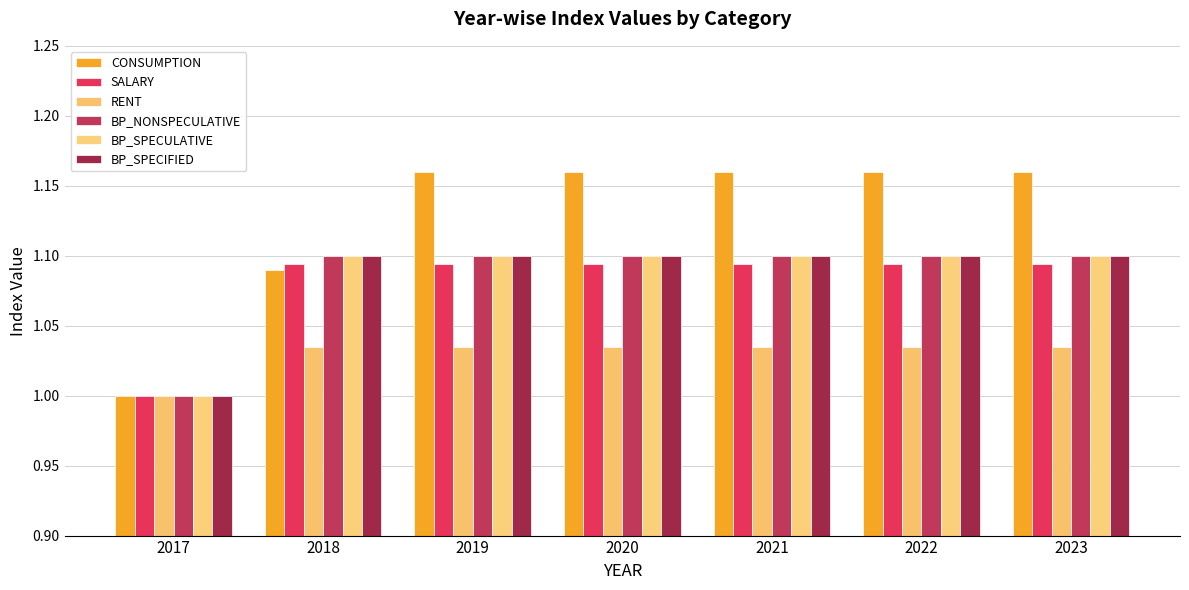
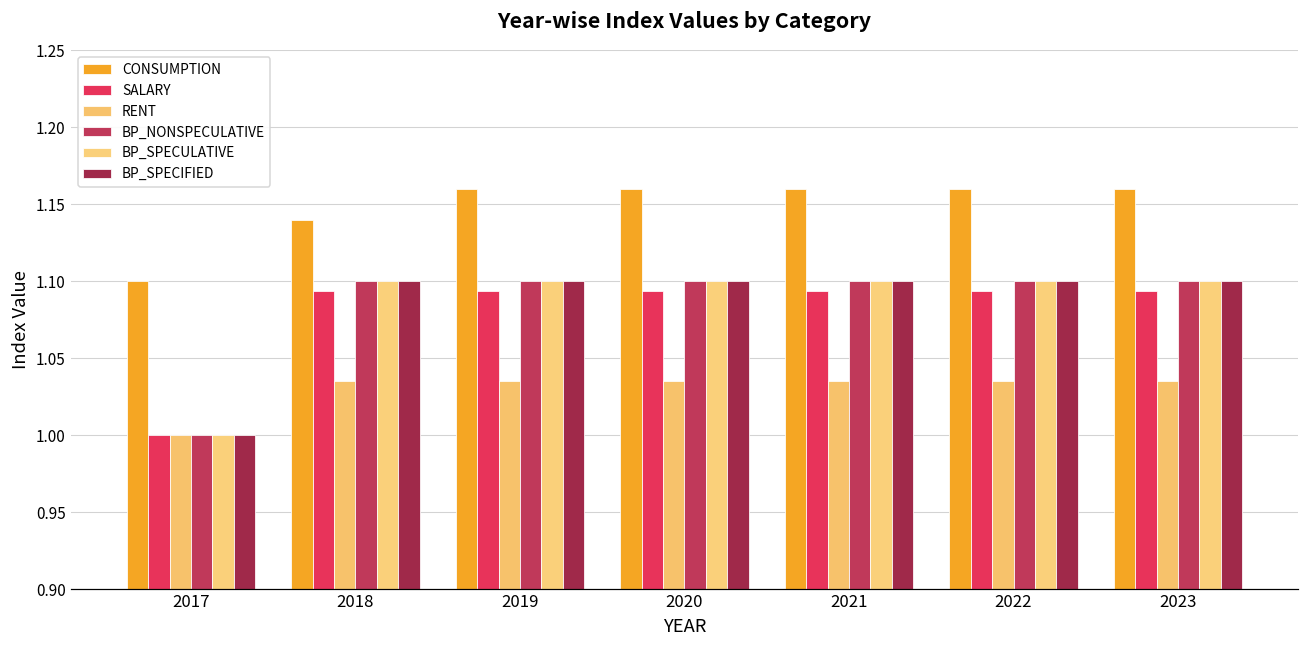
  {
    "CONSUMPTION": {
-     "2017": 1.0,
-     "2018": 1.09,
+     "2017": 1.1,
+     "2018": 1.14,
      "2019": 1.16,
      "2020": 1.16,
      "2021": 1.16,
      "2022": 1.16,
      "2023": 1.16
    }
  }
